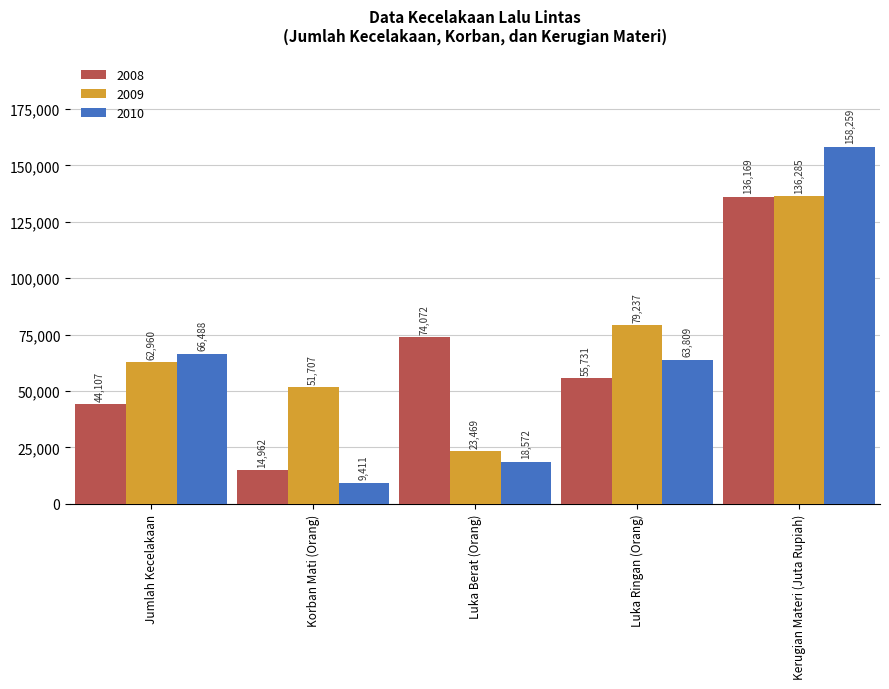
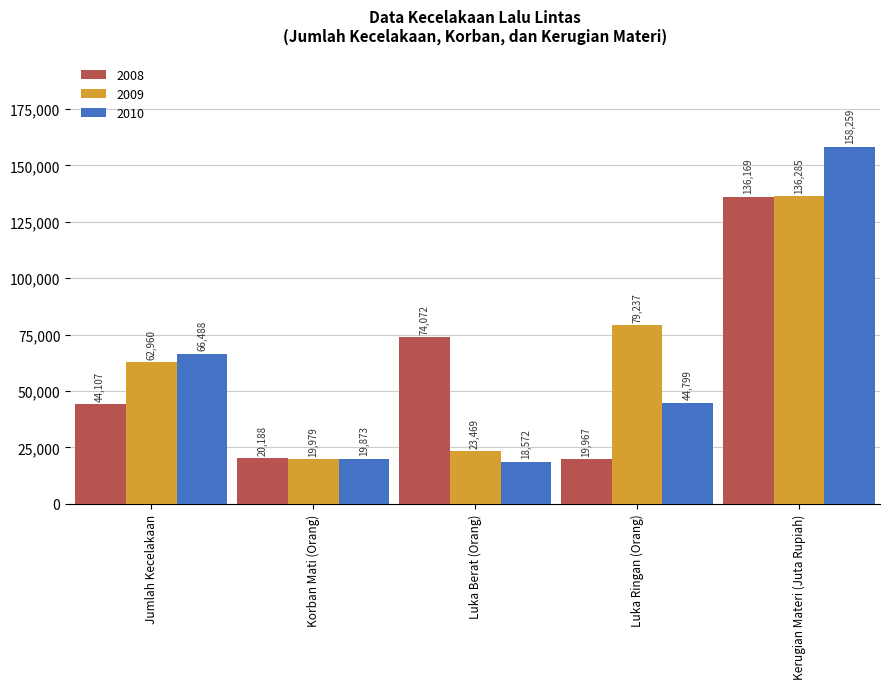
  {
    "2008": {
      "Jumlah Kecelakaan": "44,107",
-     "Korban Mati (Orang)": "14,962",
+     "Korban Mati (Orang)": "20,188",
      "Luka Berat (Orang)": "74,072",
-     "Luka Ringan (Orang)": "55,731",
+     "Luka Ringan (Orang)": "19,967",
      "Kerugian Materi (Juta Rupiah)": "136,169"
    },
    "2009": {
      "Jumlah Kecelakaan": "62,960",
-     "Korban Mati (Orang)": "51,707",
+     "Korban Mati (Orang)": "19,979",
      "Luka Berat (Orang)": "23,469",
      "Luka Ringan (Orang)": "79,237",
      "Kerugian Materi (Juta Rupiah)": "136,285"
    },
    "2010": {
      "Jumlah Kecelakaan": "66,488",
-     "Korban Mati (Orang)": "9,411",
+     "Korban Mati (Orang)": "19,873",
      "Luka Berat (Orang)": "18,572",
-     "Luka Ringan (Orang)": "63,809",
+     "Luka Ringan (Orang)": "44,799",
      "Kerugian Materi (Juta Rupiah)": "158,259"
    }
  }
